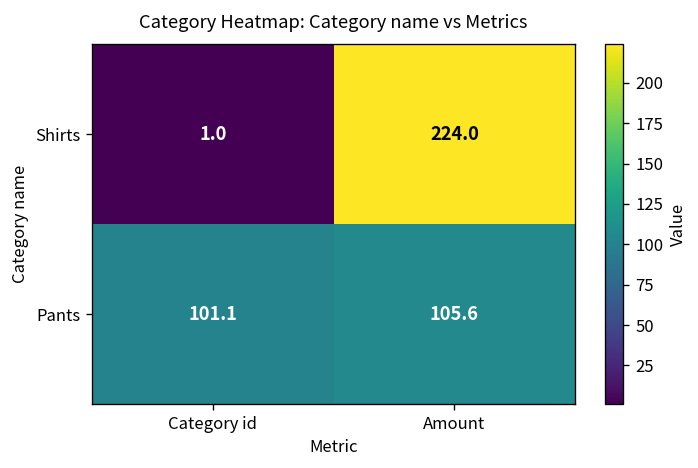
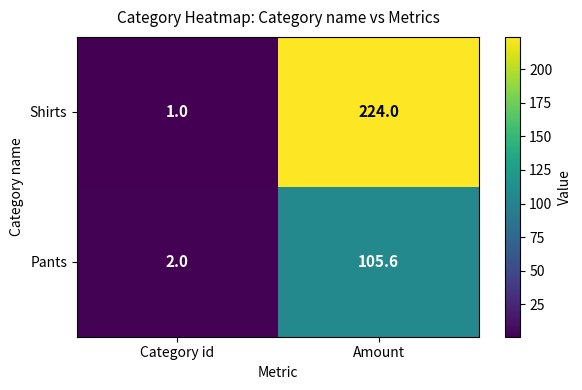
  {
    "Shirts": {
      "Category id": 1.0,
      "Amount": 224.0
    },
    "Pants": {
-     "Category id": 101.1,
+     "Category id": 2.0,
      "Amount": 105.6
    }
  }
